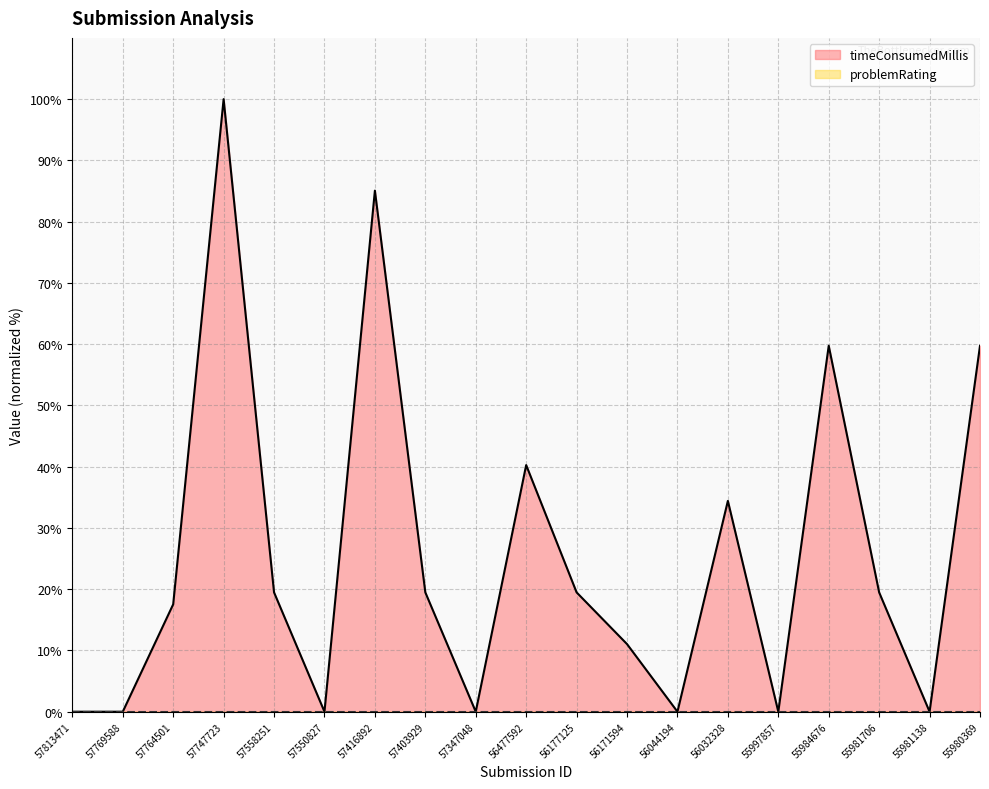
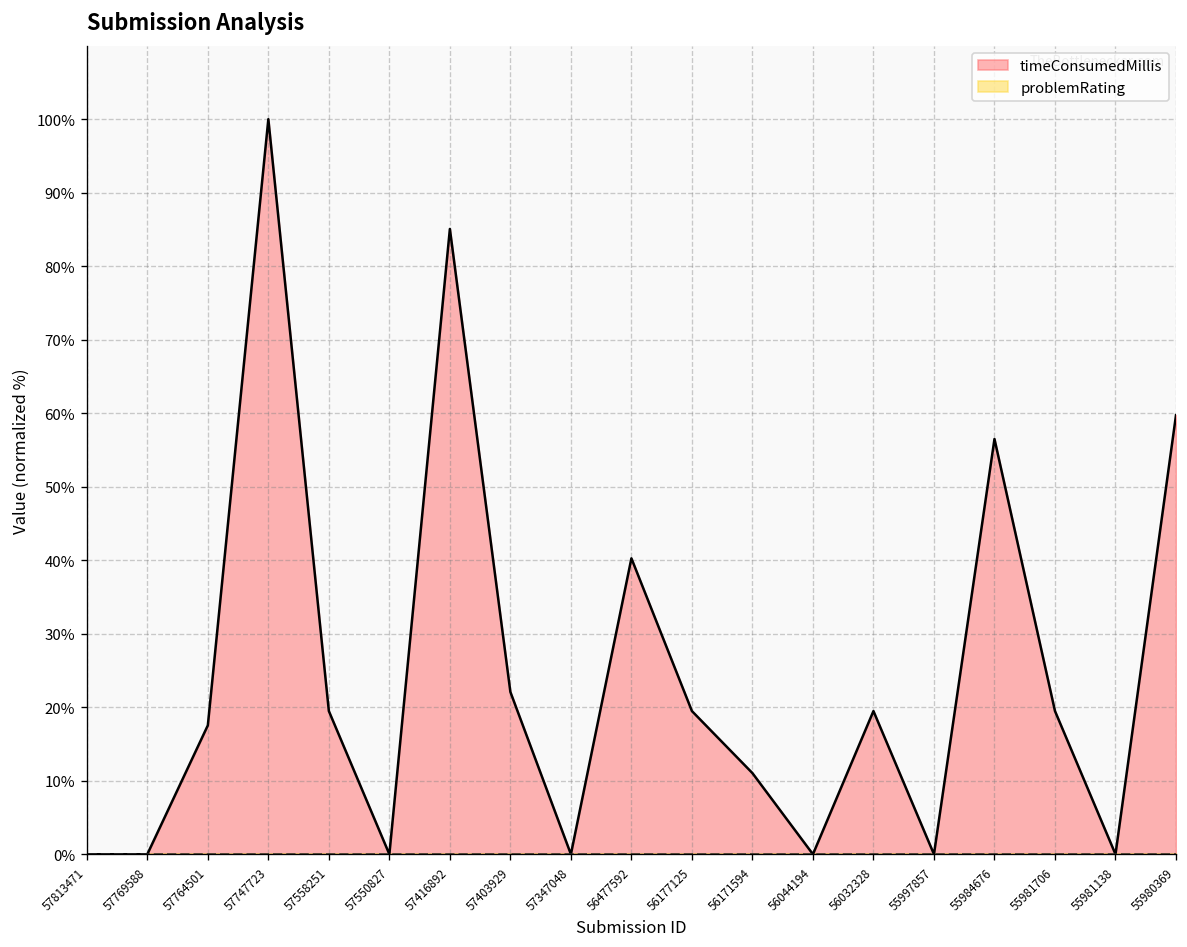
  {
    "timeConsumedMillis": {
      "57764501": "18%",
      "57747723": "100%",
      "57558251": "19%",
      "57416892": "85%",
-     "57403929": "19%",
+     "57403929": "22%",
      "56477592": "40%",
      "56177125": "19%",
      "56171594": "11%",
-     "56032328": "34%",
-     "55984676": "60%",
+     "56032328": "19%",
+     "55984676": "56%",
      "55981706": "19%",
      "55980369": "60%"
    },
    "problemRating": {
      "57764501": "0%",
      "57747723": "0%",
      "57558251": "0%",
      "57416892": "0%",
      "57403929": "0%",
      "56477592": "0%",
      "56177125": "0%",
      "56171594": "0%",
      "56032328": "0%",
      "55984676": "0%",
      "55981706": "0%",
      "55980369": "0%"
    }
  }
